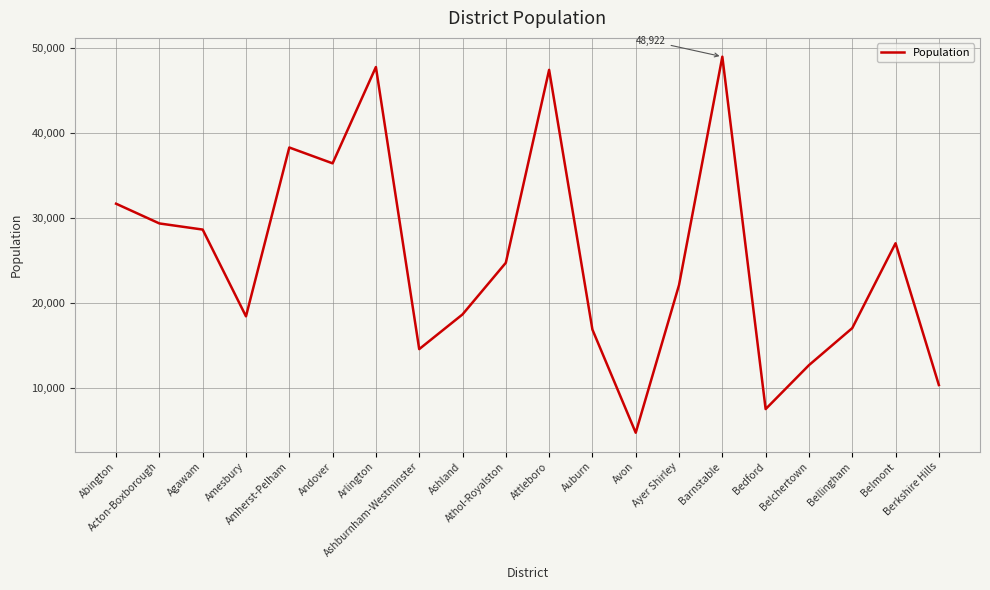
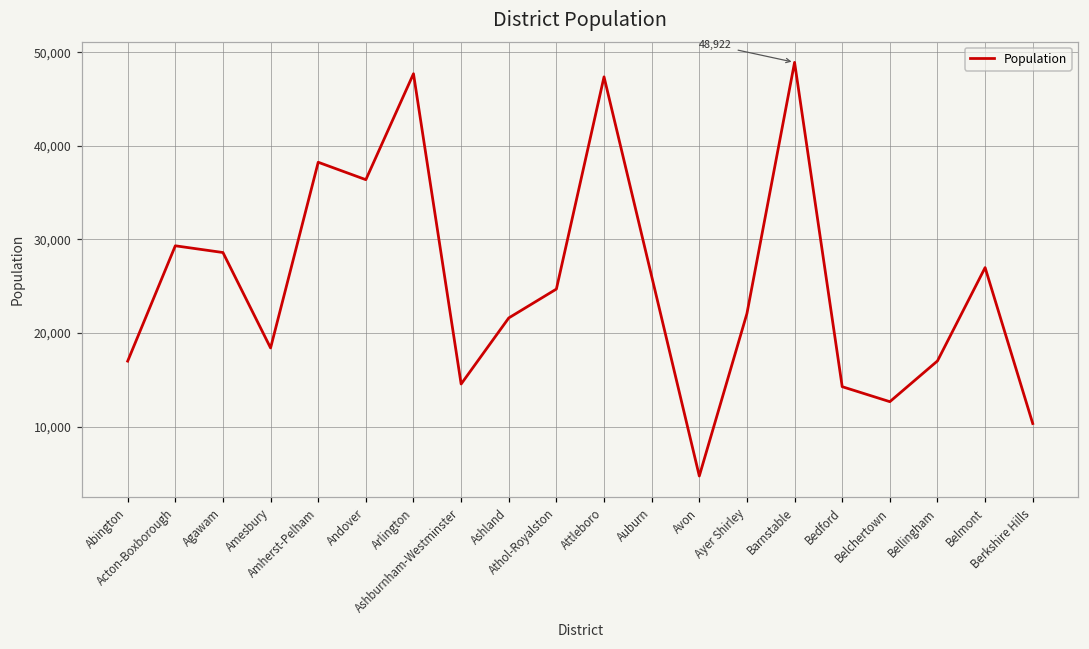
  {
-   "Abington": "32,000",
+   "Abington": "17,000",
    "Acton-Boxborough": "29,000",
    "Agawam": "29,000",
    "Amesbury": "18,000",
    "Amherst-Pelham": "38,000",
    "Andover": "36,000",
    "Arlington": "48,000",
    "Ashburnham-Westminster": "15,000",
-   "Ashland": "19,000",
+   "Ashland": "22,000",
    "Athol-Royalston": "25,000",
    "Attleboro": "47,000",
-   "Auburn": "17,000",
+   "Auburn": "26,000",
    "Avon": "5,000",
    "Ayer Shirley": "22,000",
-   "Bedford": "8,000",
+   "Bedford": "14,000",
    "Belchertown": "13,000",
    "Bellingham": "17,000",
    "Belmont": "27,000",
    "Berkshire Hills": "10,000"
  }
